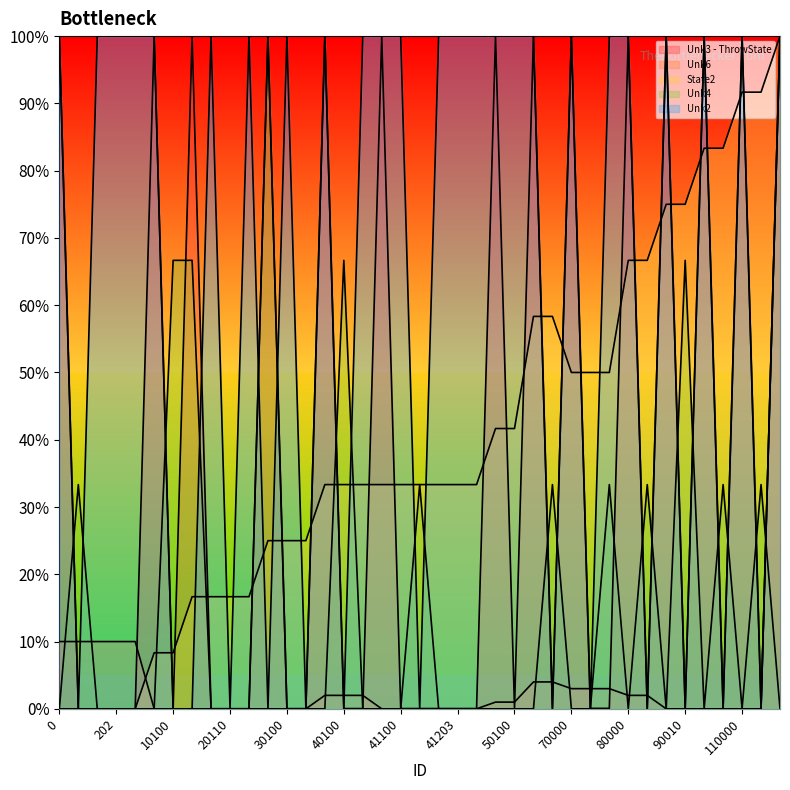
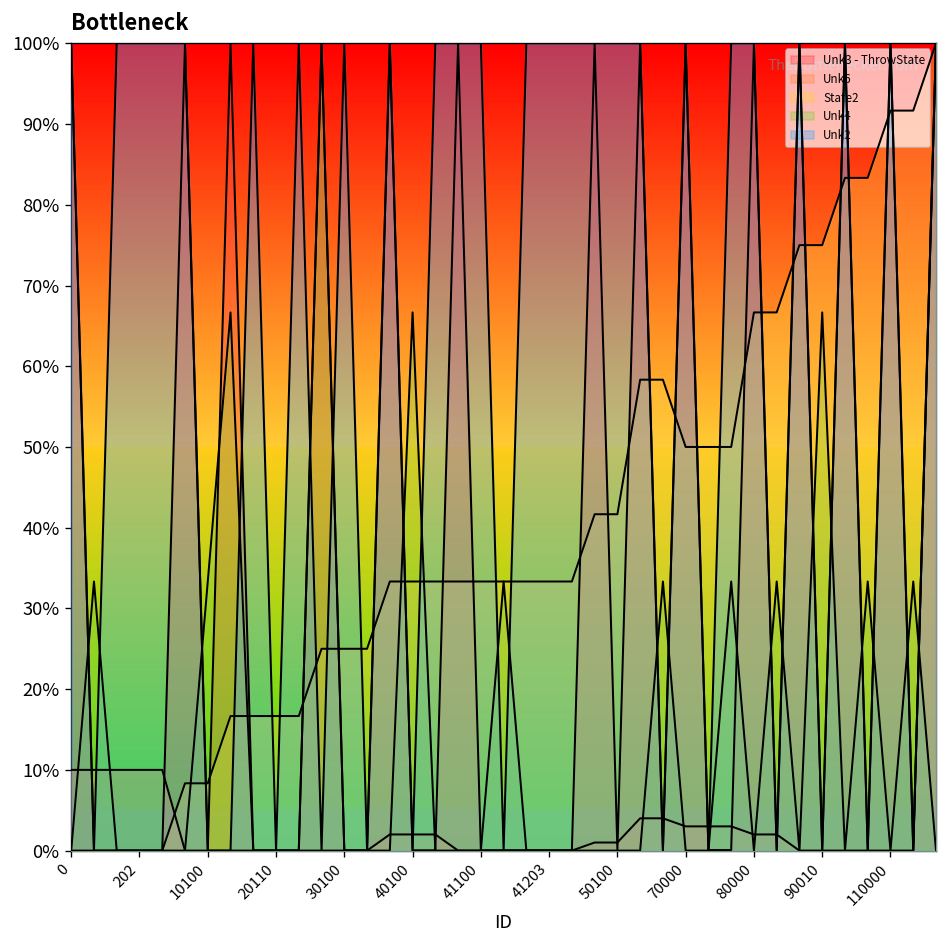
  {
    "Unk4": {
-     "10100": "67%",
+     "10100": "33%",
      "40100": "67%",
      "90010": "67%"
    },
    "Unk2": {
      "202": "100%",
      "30100": "100%",
      "41100": "100%",
      "41203": "100%",
      "50100": "100%"
    }
  }
